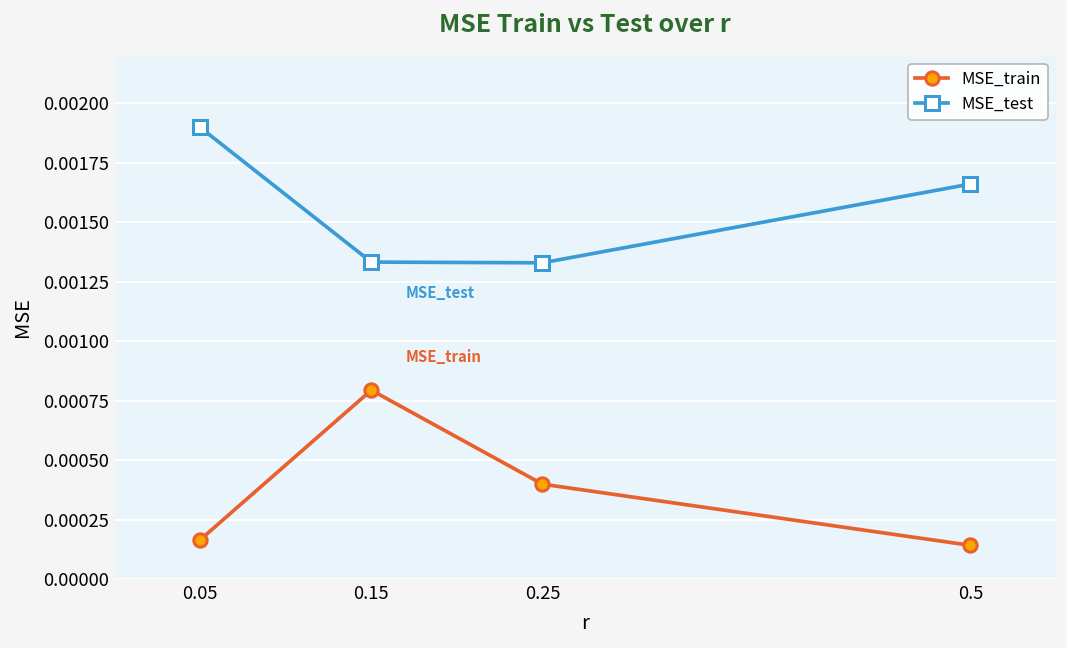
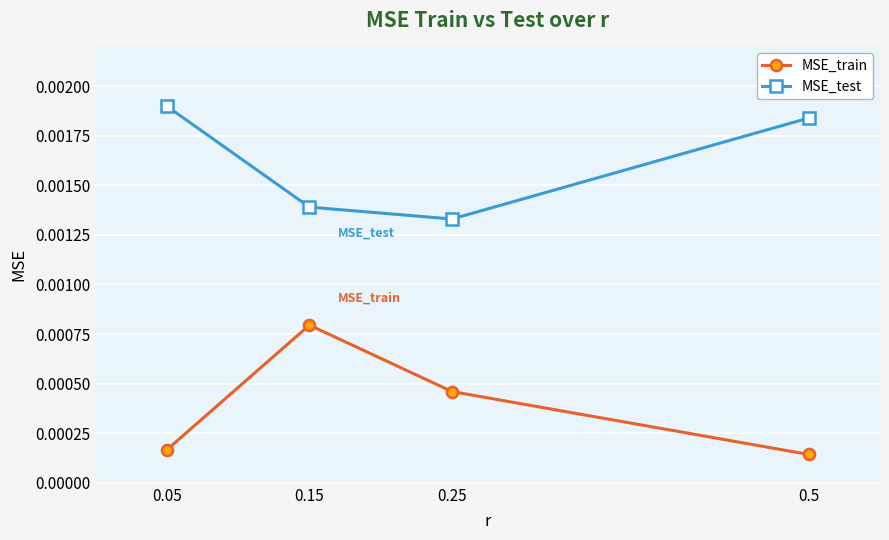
  {
    "MSE_train": {
      "0.05": 0.00017,
      "0.15": 0.00080,
-     "0.25": 0.00040,
+     "0.25": 0.00046,
      "0.5": 0.00014
    },
    "MSE_test": {
      "0.05": 0.00190,
-     "0.15": 0.00133,
+     "0.15": 0.00139,
      "0.25": 0.00133,
-     "0.5": 0.00166
+     "0.5": 0.00184
    }
  }
